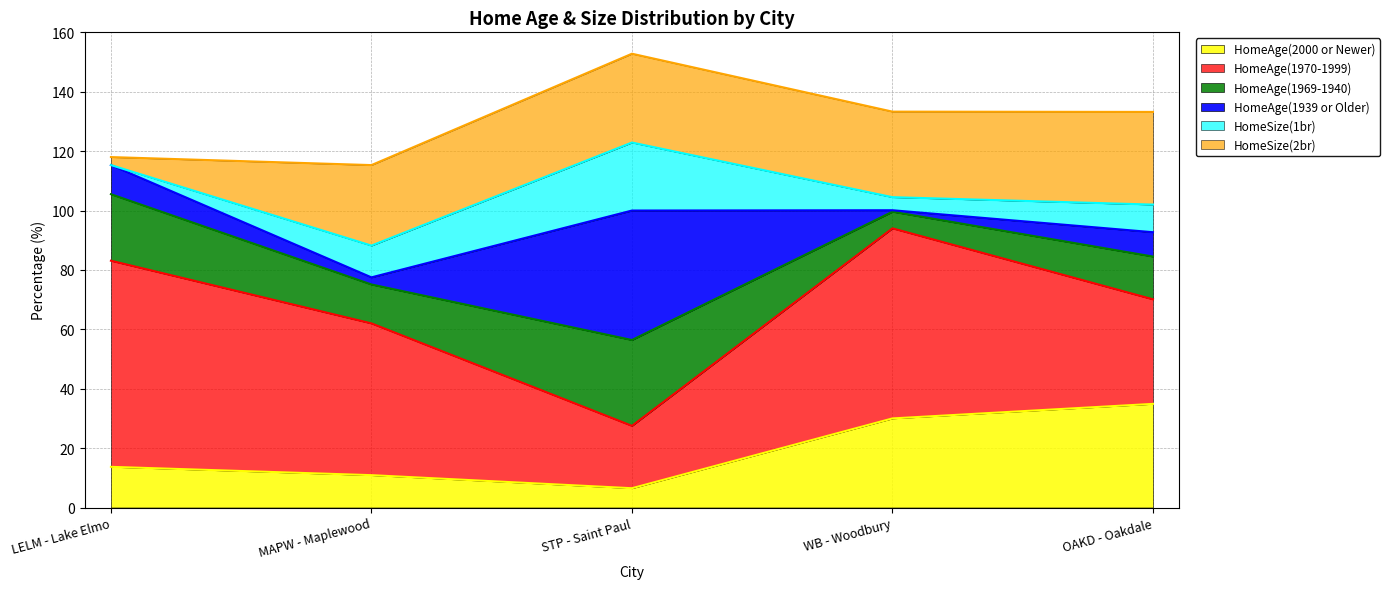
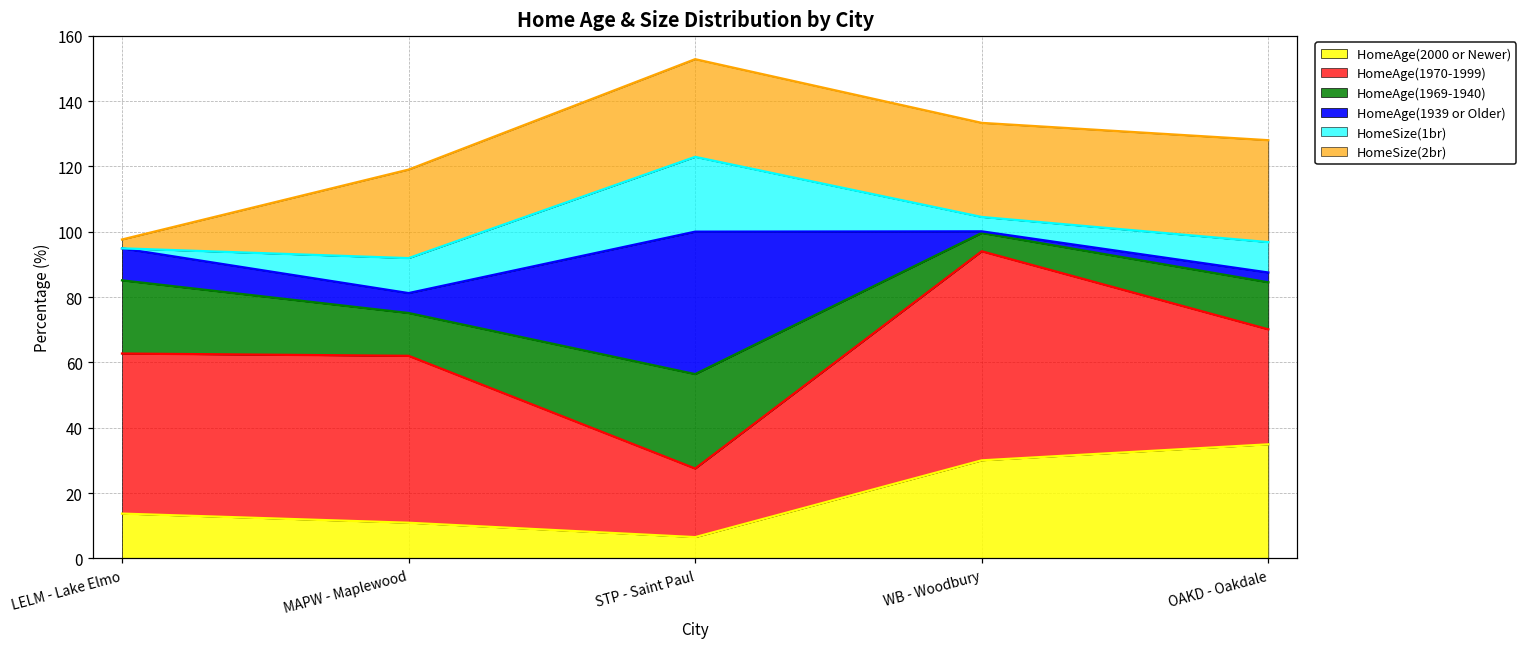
  {
    "HomeAge(2000 or Newer)": {
      "LELM - Lake Elmo": 14,
      "MAPW - Maplewood": 11,
      "STP - Saint Paul": 7,
      "WB - Woodbury": 30,
      "OAKD - Oakdale": 35
    },
    "HomeAge(1970-1999)": {
-     "LELM - Lake Elmo": 69,
+     "LELM - Lake Elmo": 49,
      "MAPW - Maplewood": 51,
      "STP - Saint Paul": 21,
      "WB - Woodbury": 64,
      "OAKD - Oakdale": 35
    },
    "HomeAge(1969-1940)": {
      "LELM - Lake Elmo": 22,
      "MAPW - Maplewood": 13,
      "STP - Saint Paul": 29,
      "OAKD - Oakdale": 14
    },
    "HomeAge(1939 or Older)": {
-     "MAPW - Maplewood": 2,
+     "MAPW - Maplewood": 6,
      "STP - Saint Paul": 44,
-     "OAKD - Oakdale": 8
+     "OAKD - Oakdale": 3
    },
    "HomeSize(1br)": {
      "MAPW - Maplewood": 11,
      "STP - Saint Paul": 23,
      "WB - Woodbury": 4,
      "OAKD - Oakdale": 9
    },
    "HomeSize(2br)": {
      "LELM - Lake Elmo": 3,
      "MAPW - Maplewood": 27,
      "STP - Saint Paul": 30,
      "WB - Woodbury": 29,
      "OAKD - Oakdale": 31
    }
  }
